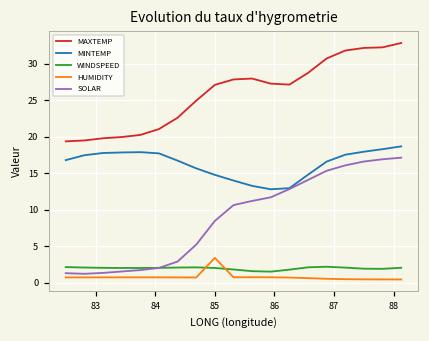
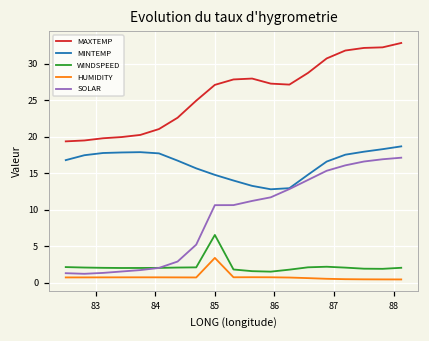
  {
    "MAXTEMP": {
      "85": 27
    },
    "MINTEMP": {
      "85": 15
    },
    "WINDSPEED": {
-     "85": 2
+     "85": 7
    },
    "HUMIDITY": {
      "85": 3
    },
    "SOLAR": {
-     "85": 8
+     "85": 11
    }
  }
